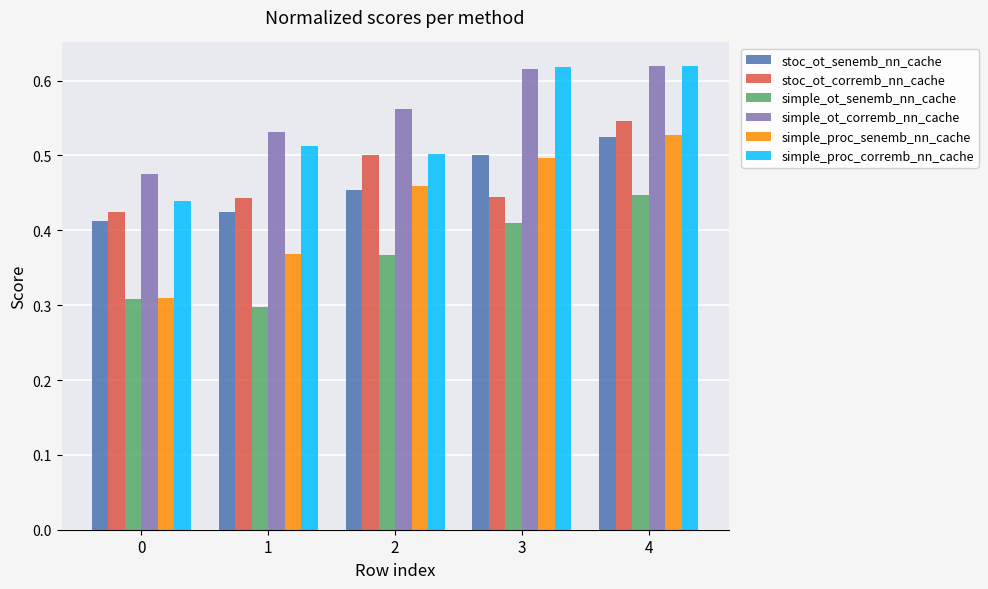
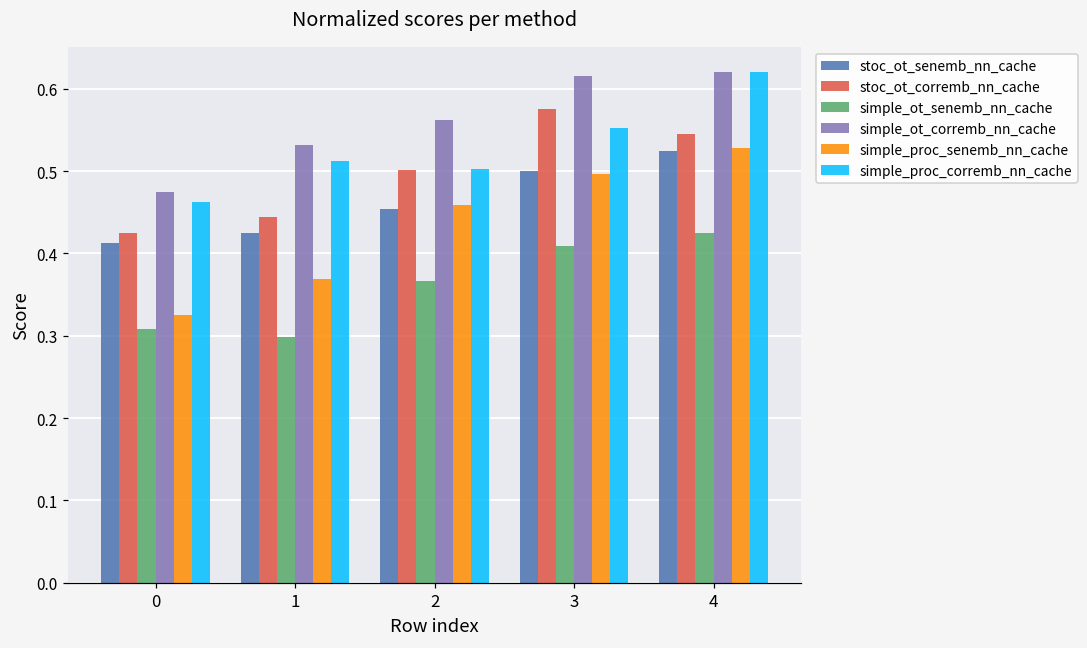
  {
    "stoc_ot_corremb_nn_cache": {
      "0": 0.43,
      "1": 0.44,
      "2": 0.50,
-     "3": 0.44,
+     "3": 0.58,
      "4": 0.55
    },
    "simple_ot_senemb_nn_cache": {
      "0": 0.31,
      "1": 0.30,
      "2": 0.37,
      "3": 0.41,
-     "4": 0.45
+     "4": 0.42
    },
    "simple_proc_senemb_nn_cache": {
-     "0": 0.31,
+     "0": 0.33,
      "1": 0.37,
      "2": 0.46,
      "3": 0.50,
      "4": 0.53
    },
    "simple_proc_corremb_nn_cache": {
-     "0": 0.44,
+     "0": 0.46,
      "1": 0.51,
      "2": 0.50,
-     "3": 0.62,
+     "3": 0.55,
      "4": 0.62
    }
  }
